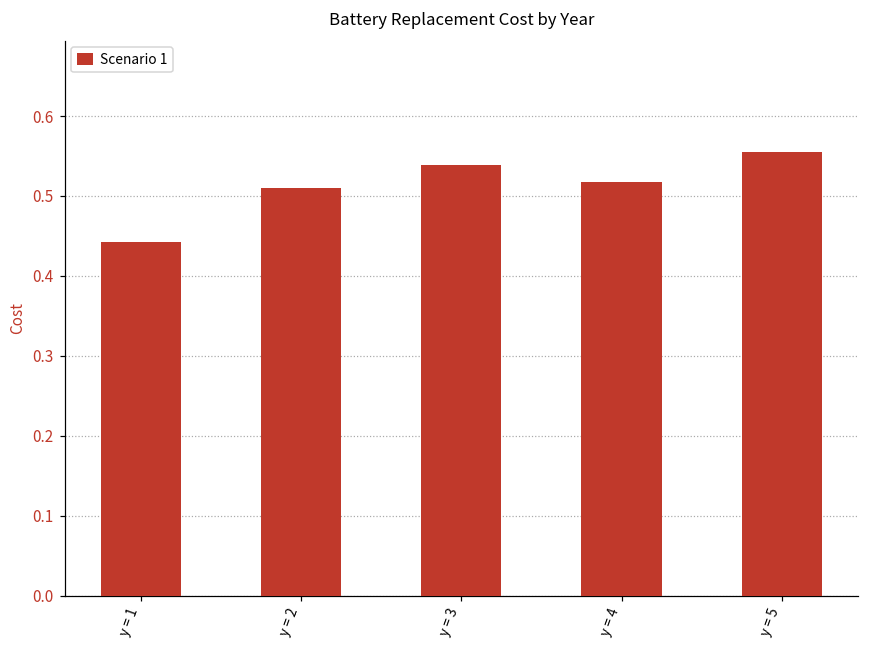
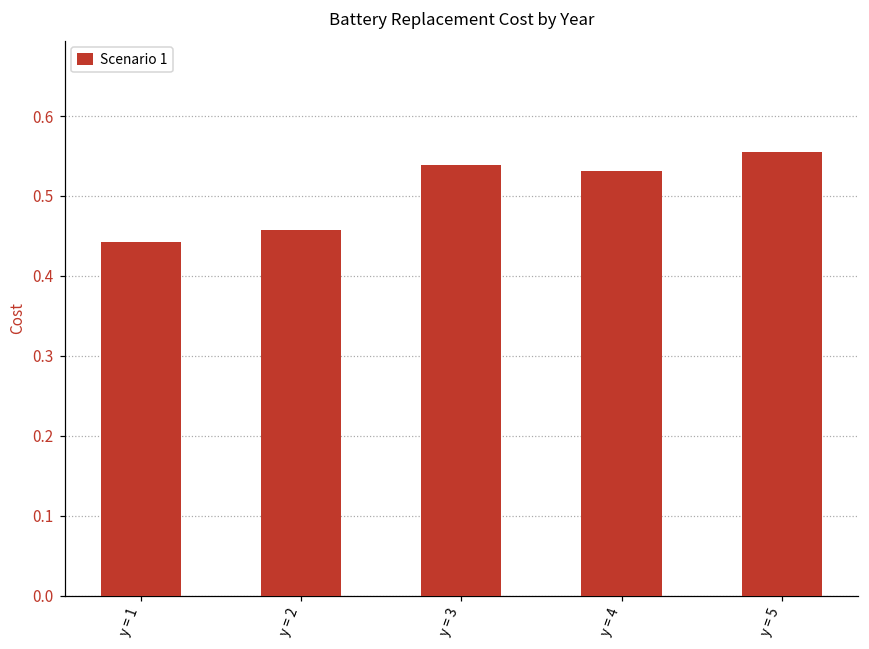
  {
    "y = 1": 0.44,
-   "y = 2": 0.51,
+   "y = 2": 0.46,
    "y = 3": 0.54,
-   "y = 4": 0.52,
+   "y = 4": 0.53,
    "y = 5": 0.56
  }
